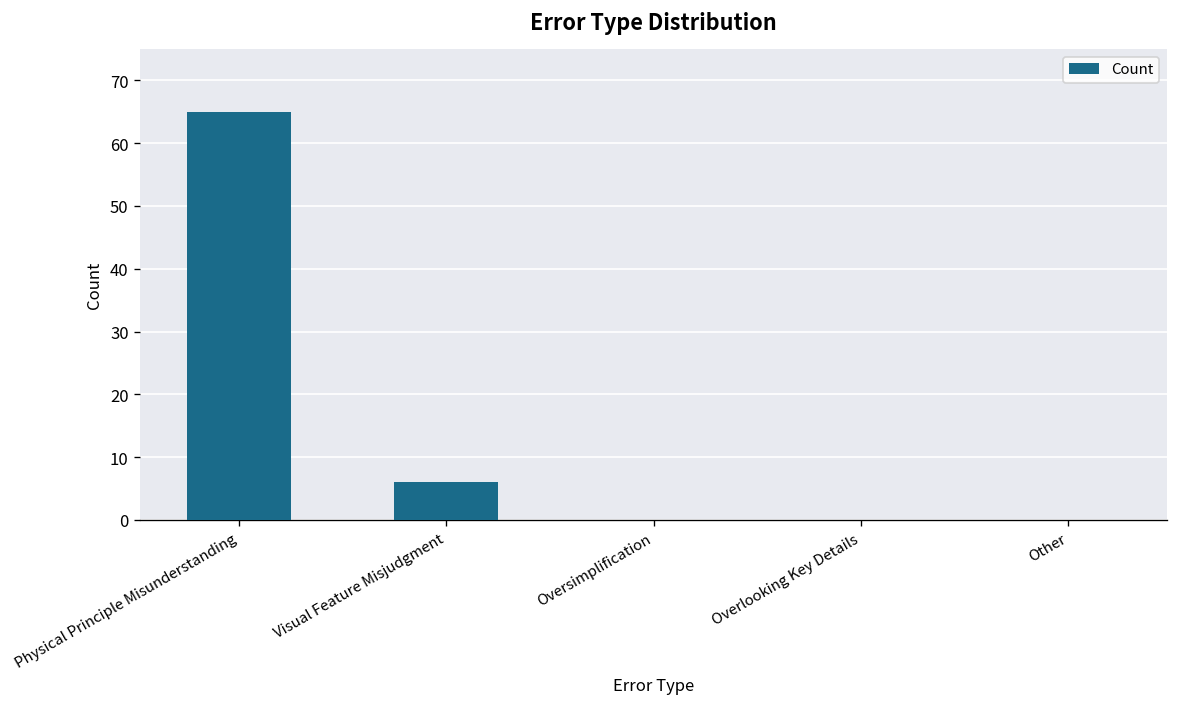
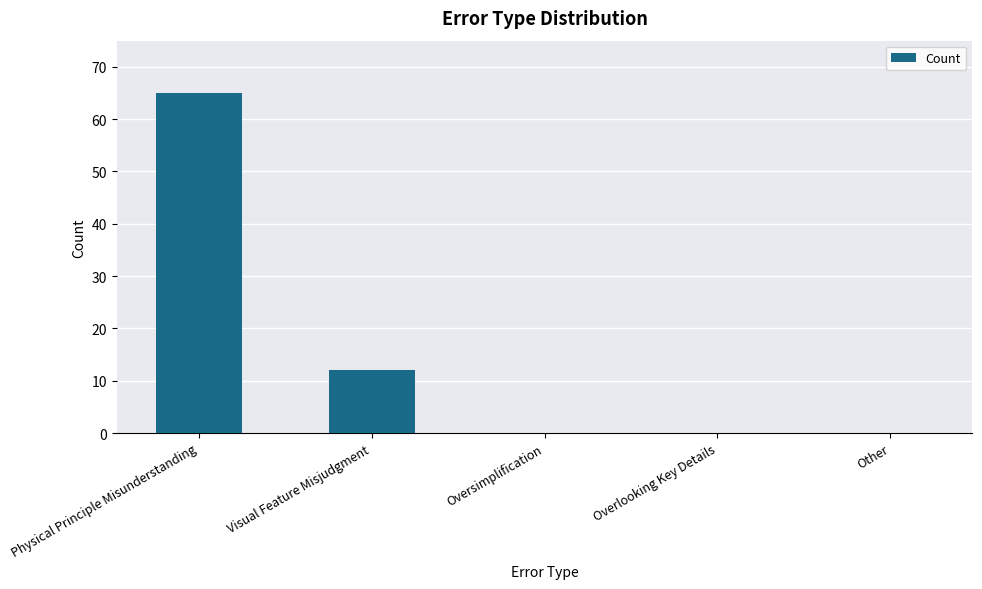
  {
    "Physical Principle Misunderstanding": 65,
-   "Visual Feature Misjudgment": 6,
+   "Visual Feature Misjudgment": 12,
    "Oversimplification": 0,
    "Overlooking Key Details": 0,
    "Other": 0
  }
